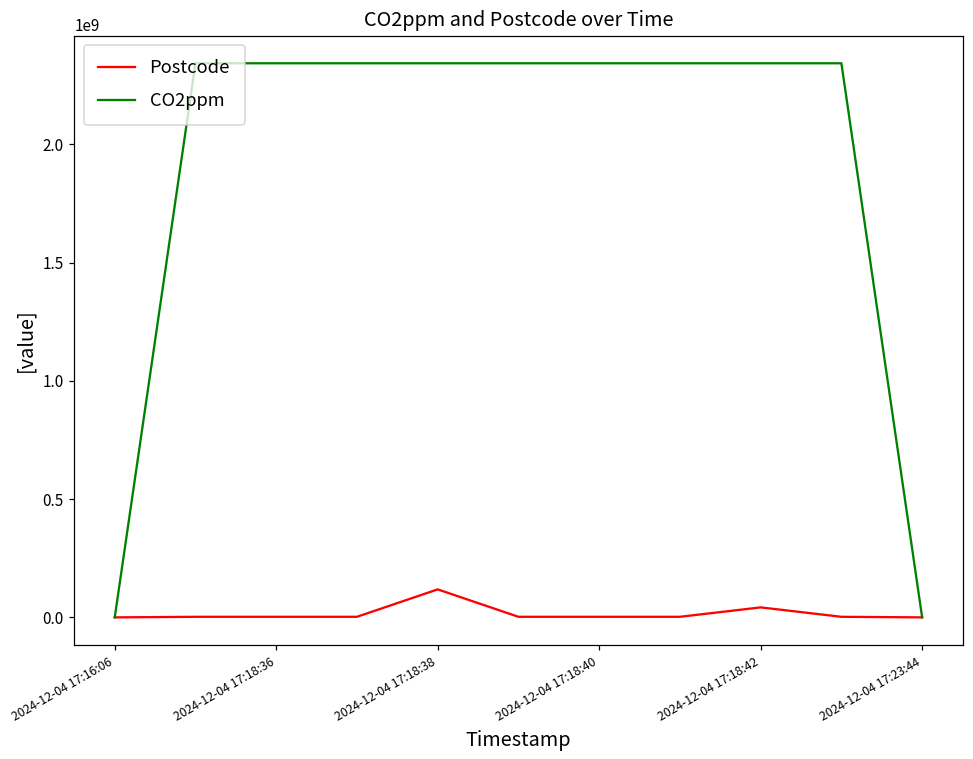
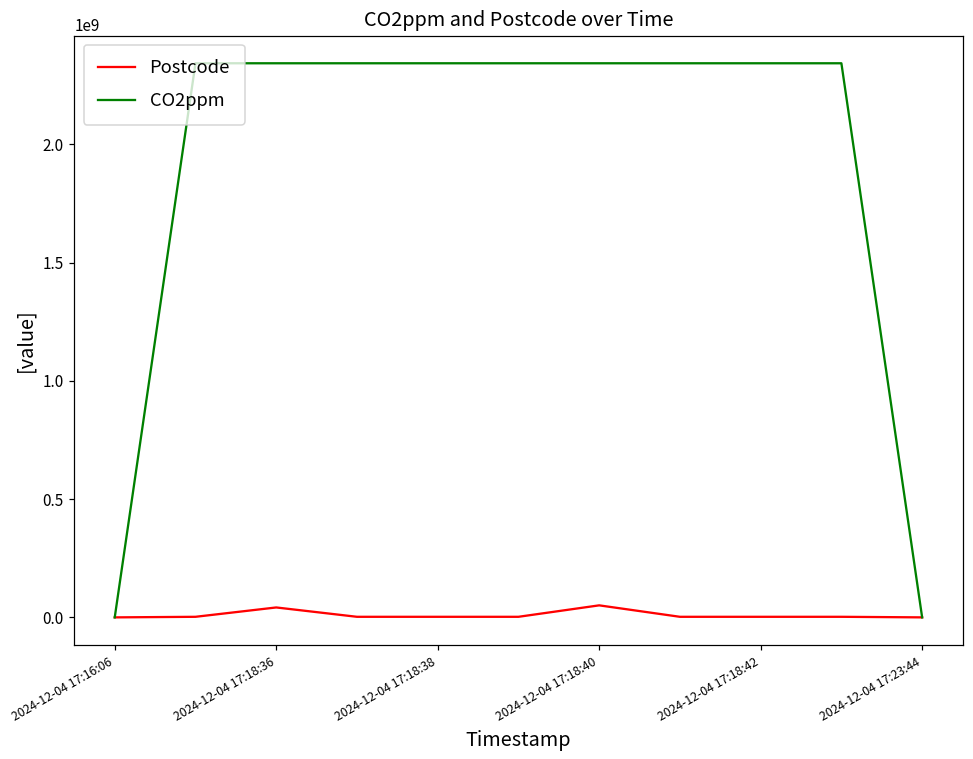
  {
    "Postcode": {
-     "2024-12-04 17:18:36": 0,
-     "2024-12-04 17:18:38": 120000000,
-     "2024-12-04 17:18:40": 0,
-     "2024-12-04 17:18:42": 40000000
+     "2024-12-04 17:18:36": 40000000,
+     "2024-12-04 17:18:38": 0,
+     "2024-12-04 17:18:40": 50000000,
+     "2024-12-04 17:18:42": 0
    },
    "CO2ppm": {
      "2024-12-04 17:18:36": 2340000000,
      "2024-12-04 17:18:38": 2340000000,
      "2024-12-04 17:18:40": 2340000000,
      "2024-12-04 17:18:42": 2340000000
    }
  }
